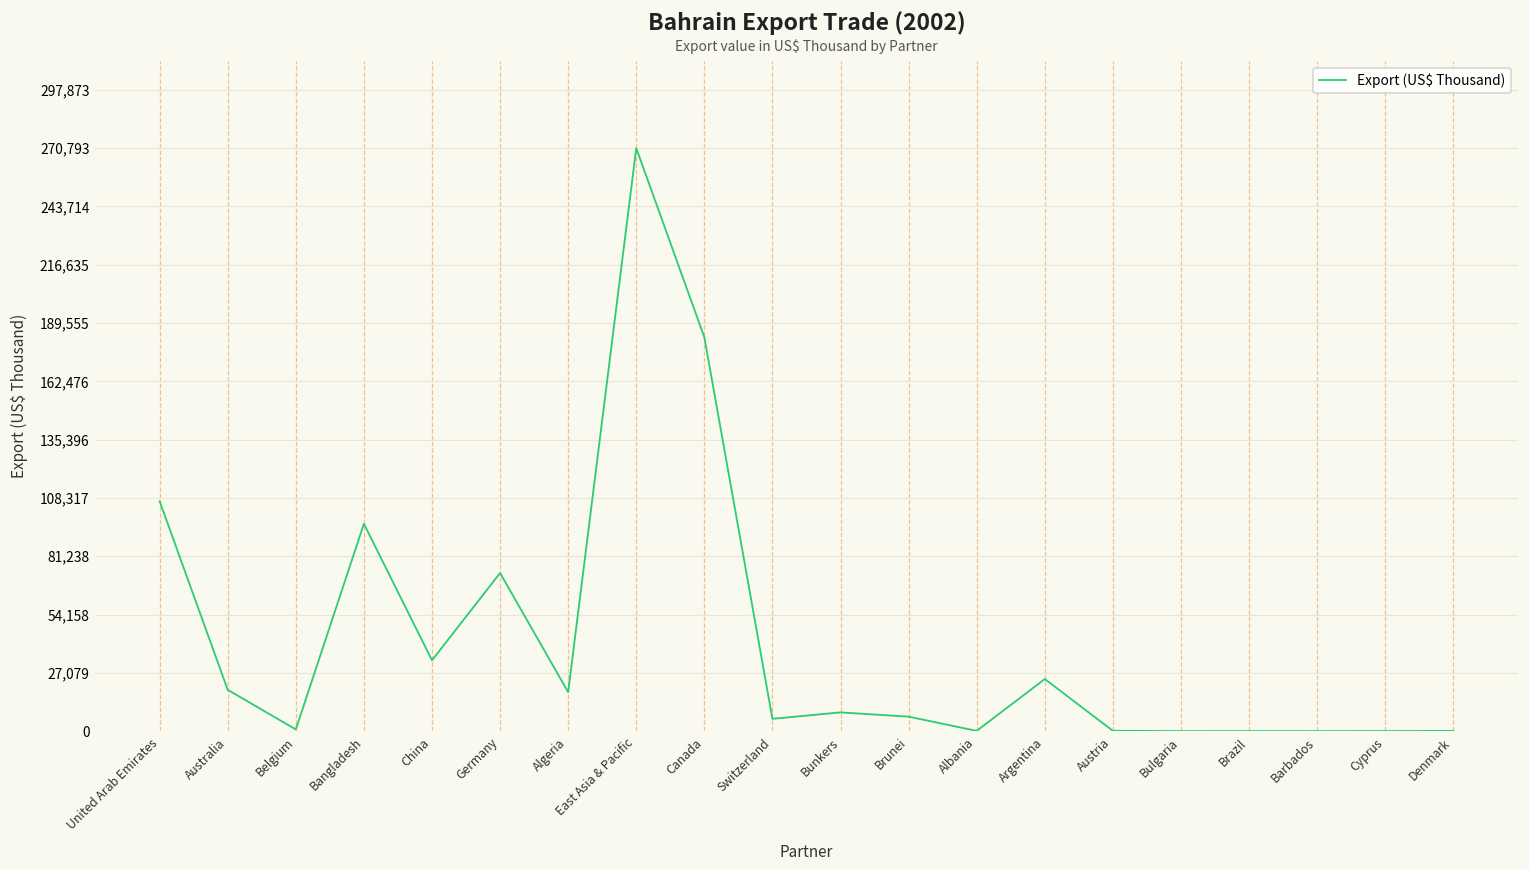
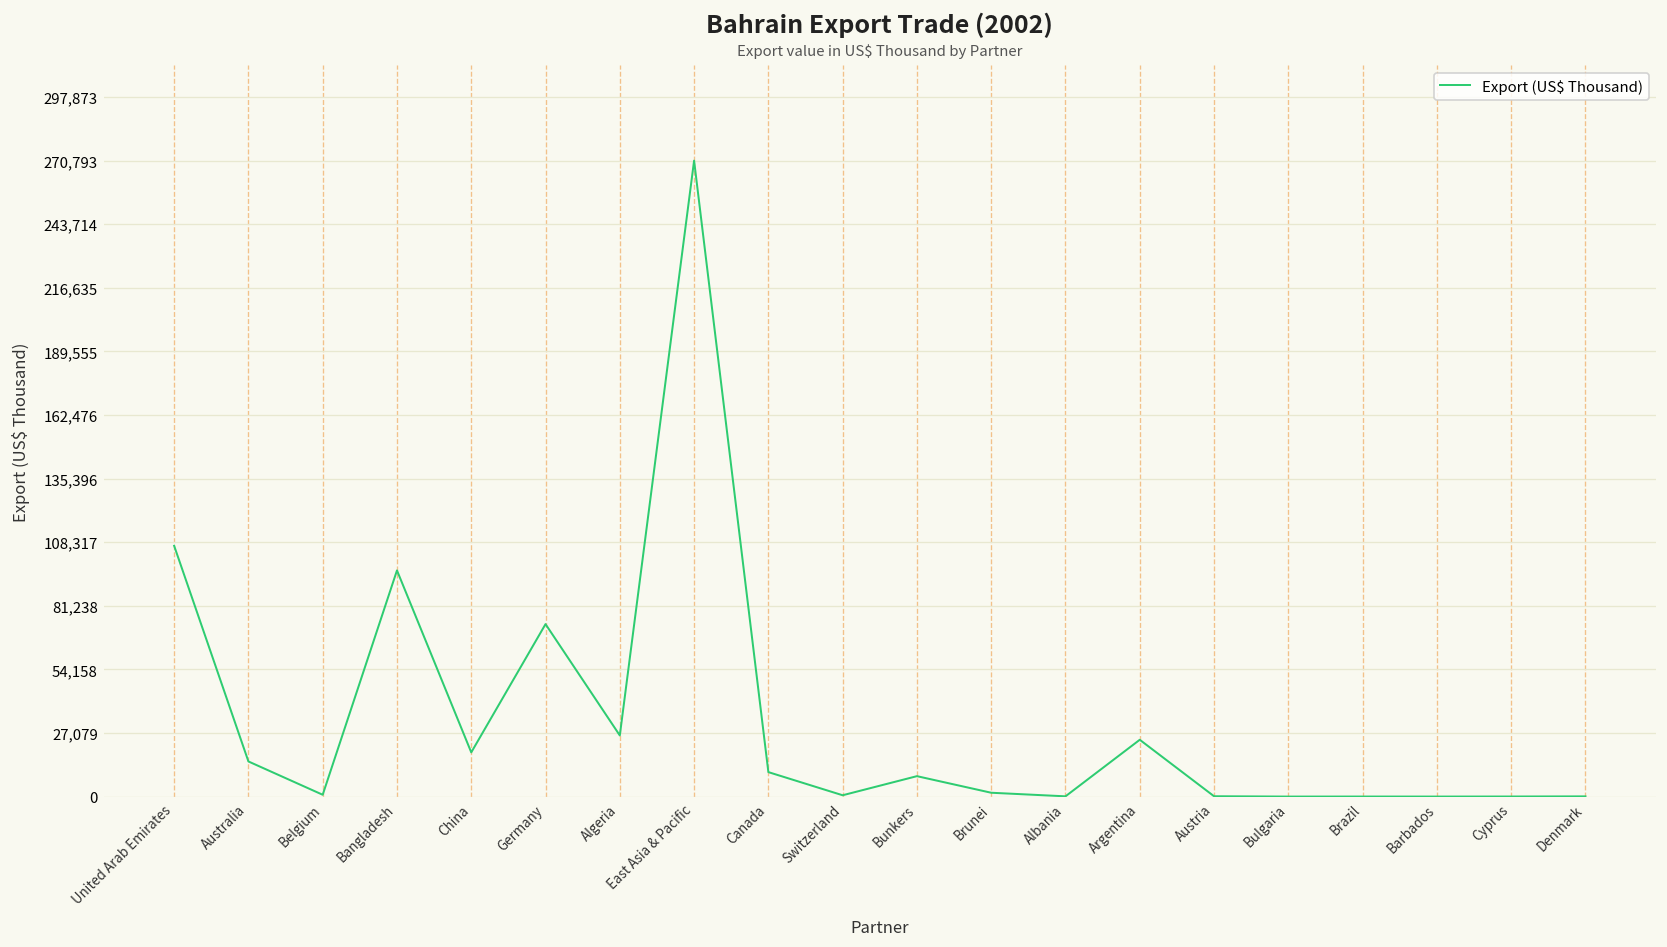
  {
    "United Arab Emirates": "107,000",
-   "Australia": "19,000",
+   "Australia": "15,000",
    "Belgium": "1,000",
    "Bangladesh": "96,000",
-   "China": "33,000",
+   "China": "19,000",
    "Germany": "73,000",
-   "Algeria": "18,000",
+   "Algeria": "26,000",
    "East Asia & Pacific": "271,000",
-   "Canada": "183,000",
-   "Switzerland": "6,000",
+   "Canada": "10,000",
+   "Switzerland": "1,000",
    "Bunkers": "9,000",
-   "Brunei": "7,000",
+   "Brunei": "2,000",
    "Albania": "0",
    "Argentina": "24,000",
    "Austria": "0",
    "Bulgaria": "0",
    "Brazil": "0",
    "Barbados": "0",
    "Cyprus": "0",
    "Denmark": "0"
  }
